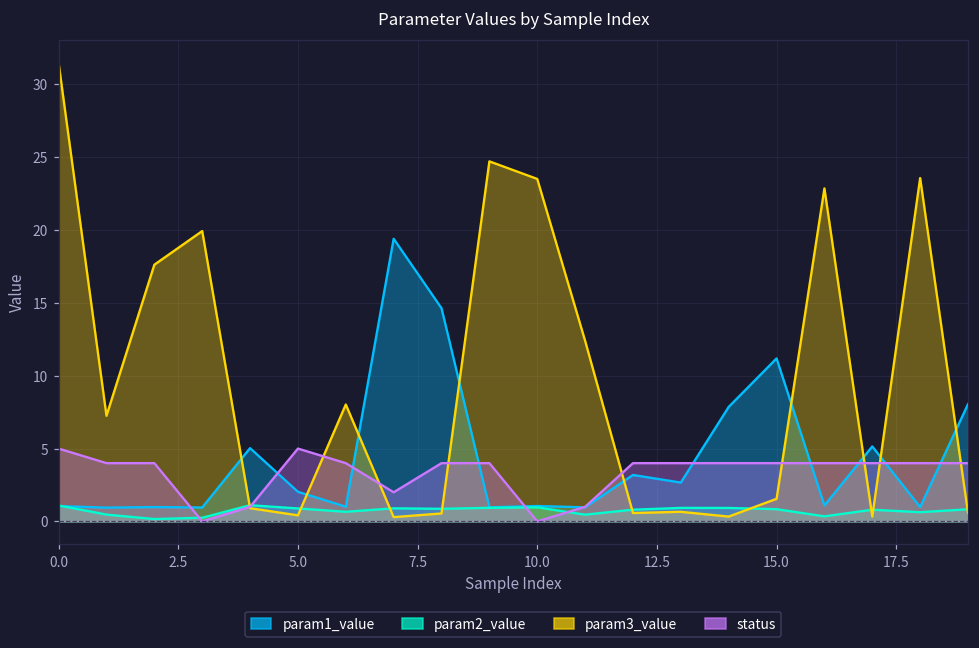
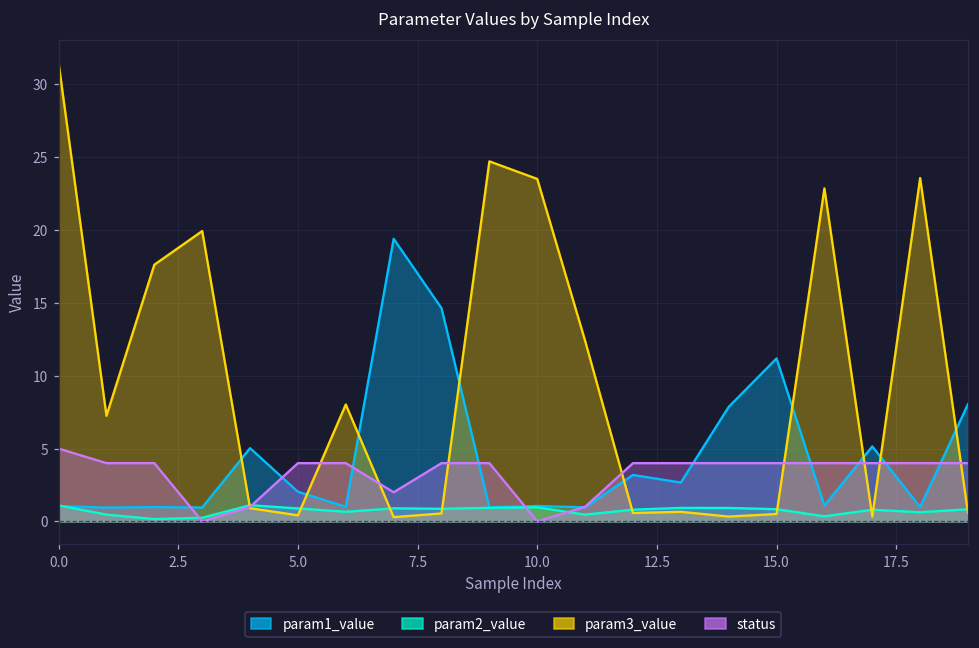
  {
    "param3_value": {
      "0.0": 31.5,
      "5.0": 0.4,
      "10.0": 23.5,
-     "15.0": 1.6
+     "15.0": 0.5
    },
    "status": {
      "0.0": 5,
-     "5.0": 5,
+     "5.0": 4,
      "10.0": 0,
      "15.0": 4
    }
  }
